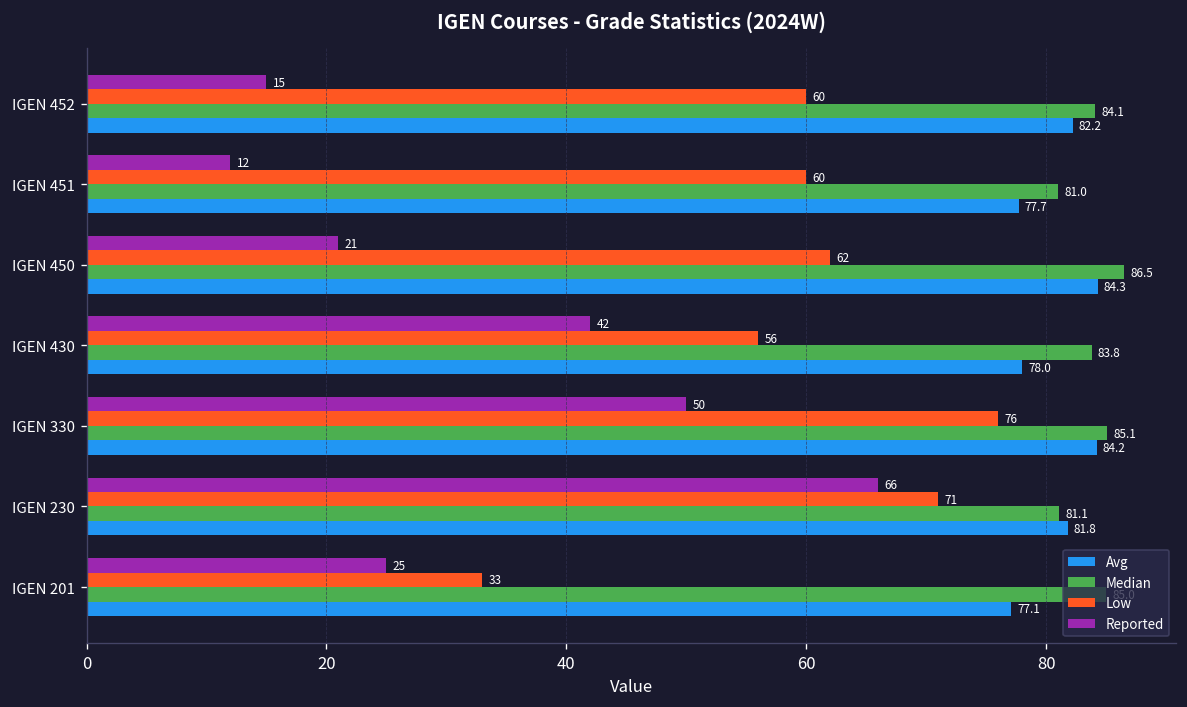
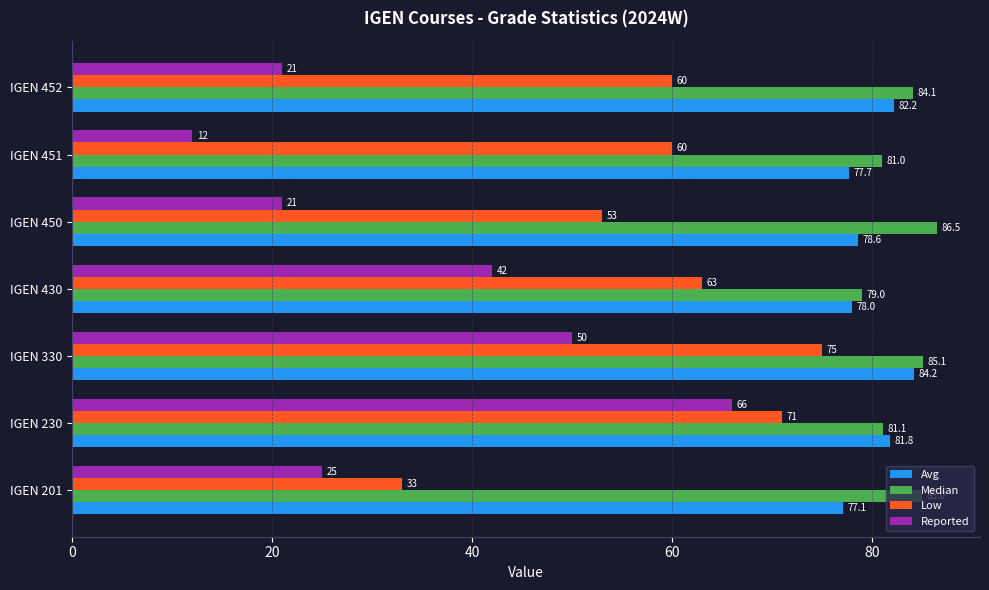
  {
    "Avg": {
      "IGEN 452": 82.2,
      "IGEN 451": 77.7,
-     "IGEN 450": 84.3,
+     "IGEN 450": 78.6,
      "IGEN 430": 78.0,
      "IGEN 330": 84.2,
      "IGEN 230": 81.8,
      "IGEN 201": 77.1
    },
    "Median": {
      "IGEN 452": 84.1,
      "IGEN 451": 81.0,
      "IGEN 450": 86.5,
-     "IGEN 430": 83.8,
+     "IGEN 430": 79.0,
      "IGEN 330": 85.1,
      "IGEN 230": 81.1
    },
    "Low": {
      "IGEN 452": 60,
      "IGEN 451": 60,
-     "IGEN 450": 62,
-     "IGEN 430": 56,
-     "IGEN 330": 76,
+     "IGEN 450": 53,
+     "IGEN 430": 63,
+     "IGEN 330": 75,
      "IGEN 230": 71,
      "IGEN 201": 33
    },
    "Reported": {
-     "IGEN 452": 15,
+     "IGEN 452": 21,
      "IGEN 451": 12,
      "IGEN 450": 21,
      "IGEN 430": 42,
      "IGEN 330": 50,
      "IGEN 230": 66,
      "IGEN 201": 25
    }
  }
